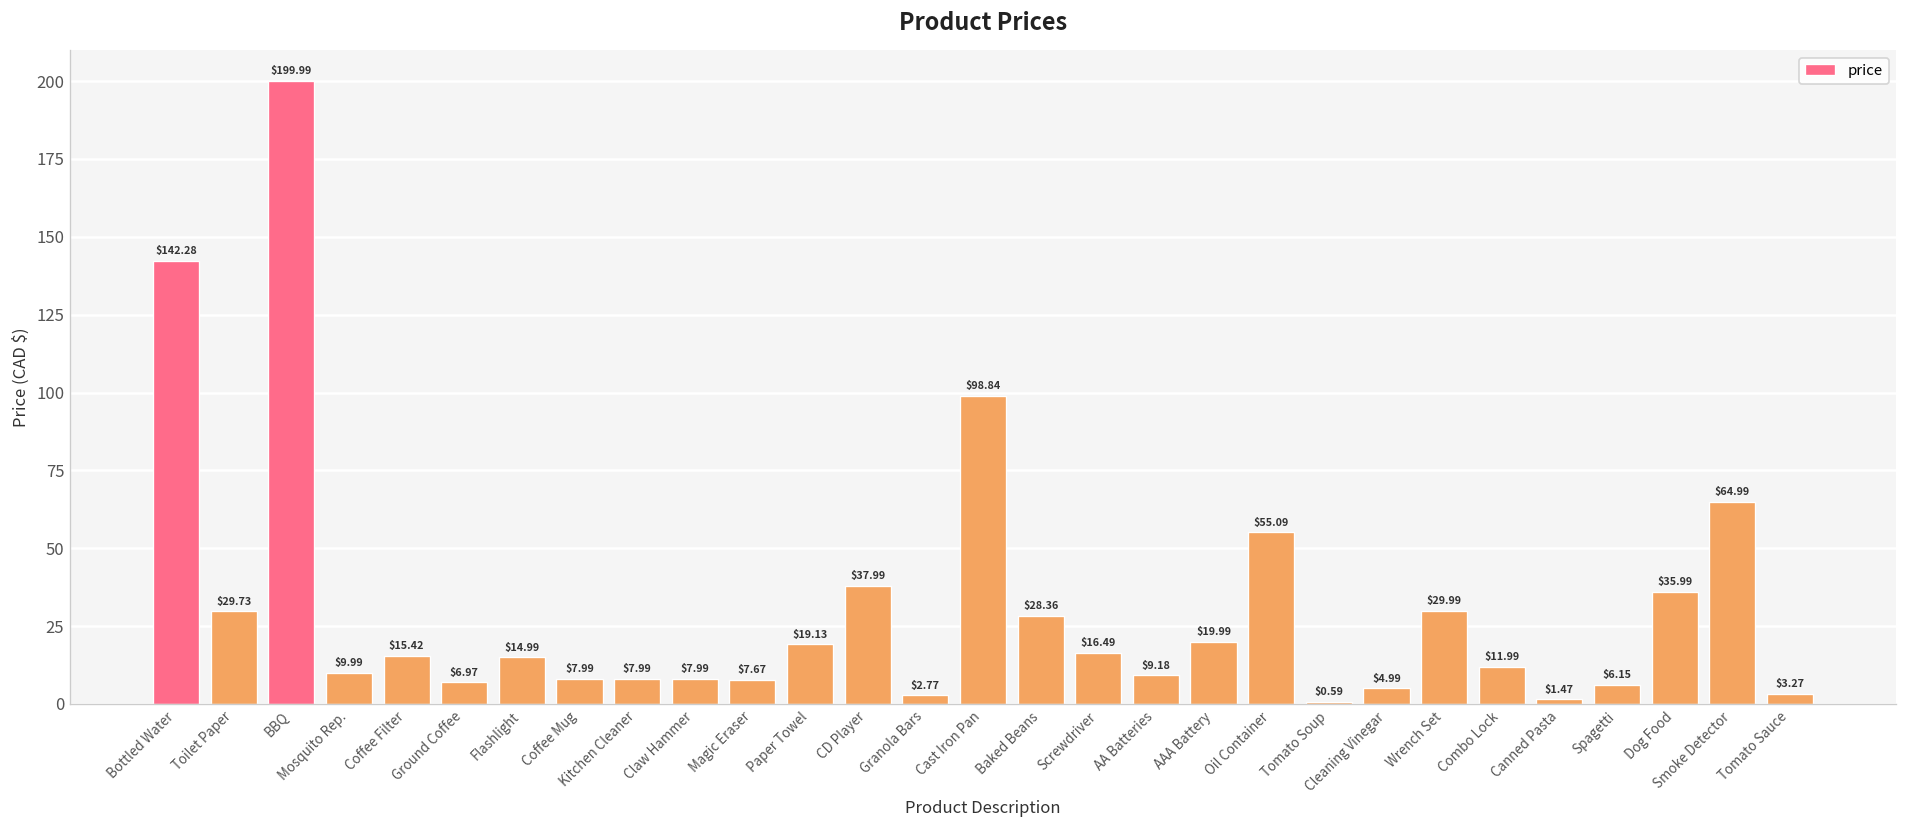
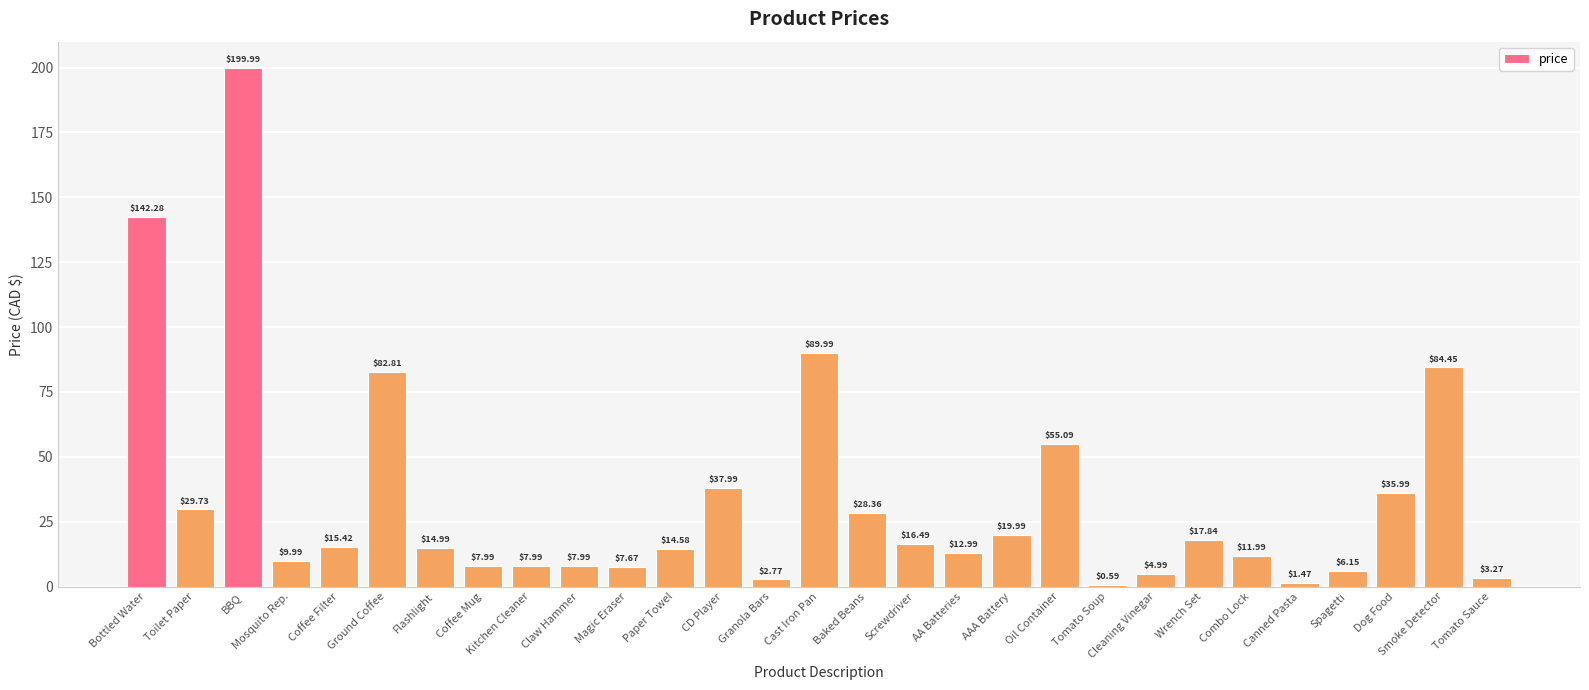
  {
    "Bottled Water": "$142.28",
    "Toilet Paper": "$29.73",
    "BBQ": "$199.99",
    "Mosquito Rep.": "$9.99",
    "Coffee Filter": "$15.42",
-   "Ground Coffee": "$6.97",
+   "Ground Coffee": "$82.81",
    "Flashlight": "$14.99",
    "Coffee Mug": "$7.99",
    "Kitchen Cleaner": "$7.99",
    "Claw Hammer": "$7.99",
    "Magic Eraser": "$7.67",
-   "Paper Towel": "$19.13",
+   "Paper Towel": "$14.58",
    "CD Player": "$37.99",
    "Granola Bars": "$2.77",
-   "Cast Iron Pan": "$98.84",
+   "Cast Iron Pan": "$89.99",
    "Baked Beans": "$28.36",
    "Screwdriver": "$16.49",
-   "AA Batteries": "$9.18",
+   "AA Batteries": "$12.99",
    "AAA Battery": "$19.99",
    "Oil Container": "$55.09",
    "Tomato Soup": "$0.59",
    "Cleaning Vinegar": "$4.99",
-   "Wrench Set": "$29.99",
+   "Wrench Set": "$17.84",
    "Combo Lock": "$11.99",
    "Canned Pasta": "$1.47",
    "Spagetti": "$6.15",
    "Dog Food": "$35.99",
-   "Smoke Detector": "$64.99",
+   "Smoke Detector": "$84.45",
    "Tomato Sauce": "$3.27"
  }
